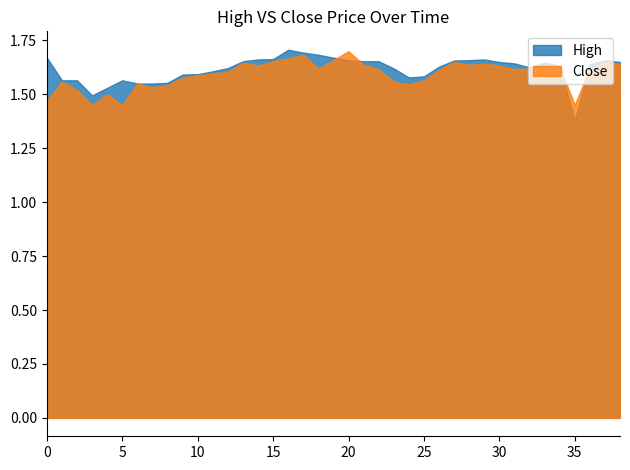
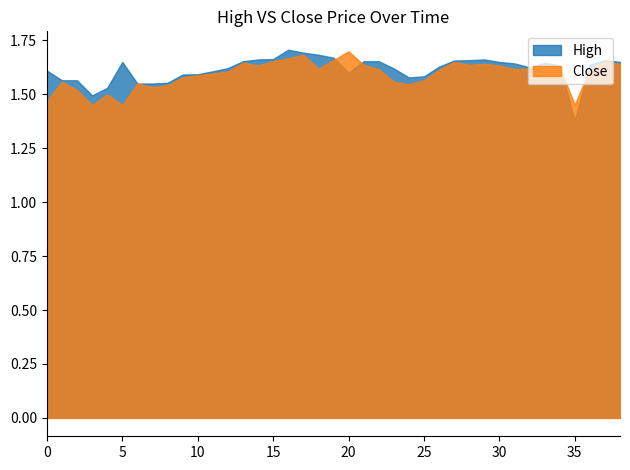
  {
    "High": {
-     "0": 1.67,
-     "5": 1.57,
-     "20": 1.66,
+     "0": 1.61,
+     "5": 1.65,
+     "20": 1.60,
      "25": 1.58,
      "30": 1.65,
      "35": 1.38
    },
    "Close": {
      "0": 1.47,
      "5": 1.45,
      "20": 1.70,
      "25": 1.57,
      "30": 1.63,
      "35": 1.45
    }
  }
